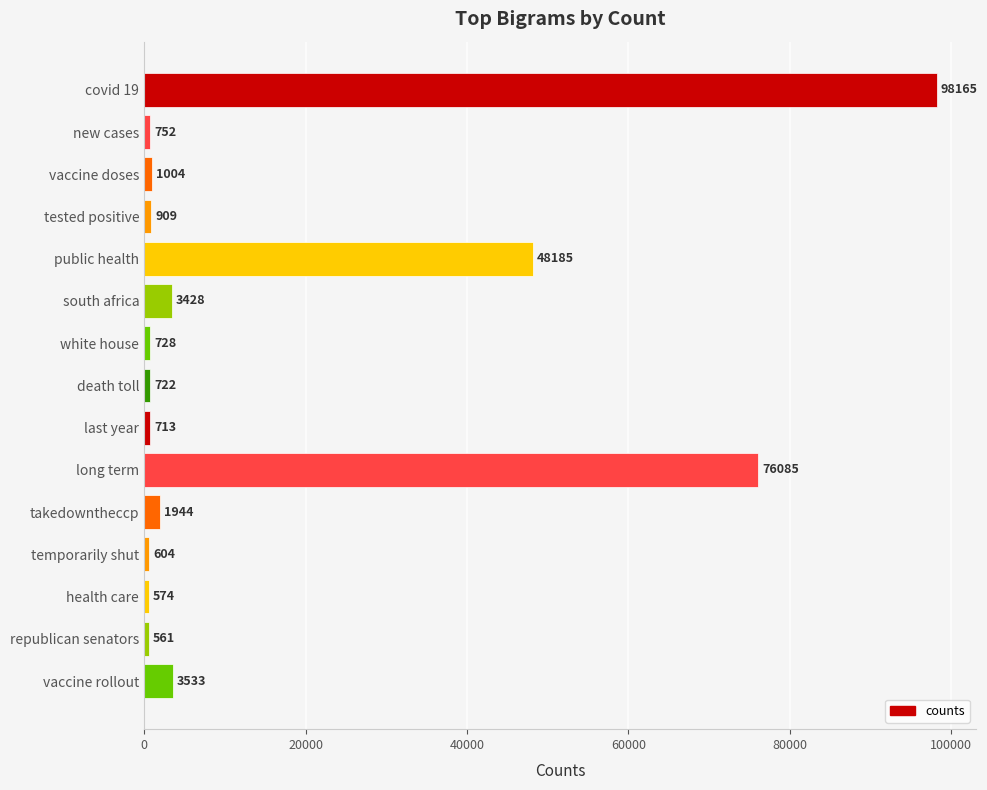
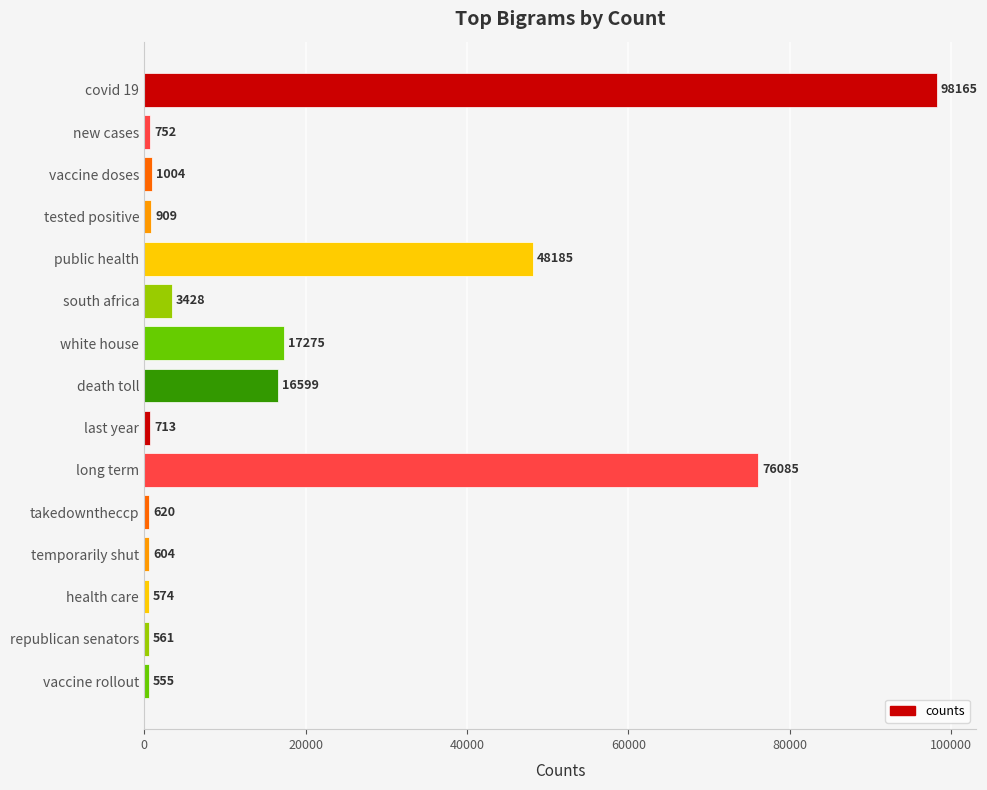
  {
    "covid 19": 98165,
    "new cases": 752,
    "vaccine doses": 1004,
    "tested positive": 909,
    "public health": 48185,
    "south africa": 3428,
-   "white house": 728,
-   "death toll": 722,
+   "white house": 17275,
+   "death toll": 16599,
    "last year": 713,
    "long term": 76085,
-   "takedowntheccp": 1944,
+   "takedowntheccp": 620,
    "temporarily shut": 604,
    "health care": 574,
    "republican senators": 561,
-   "vaccine rollout": 3533
+   "vaccine rollout": 555
  }
